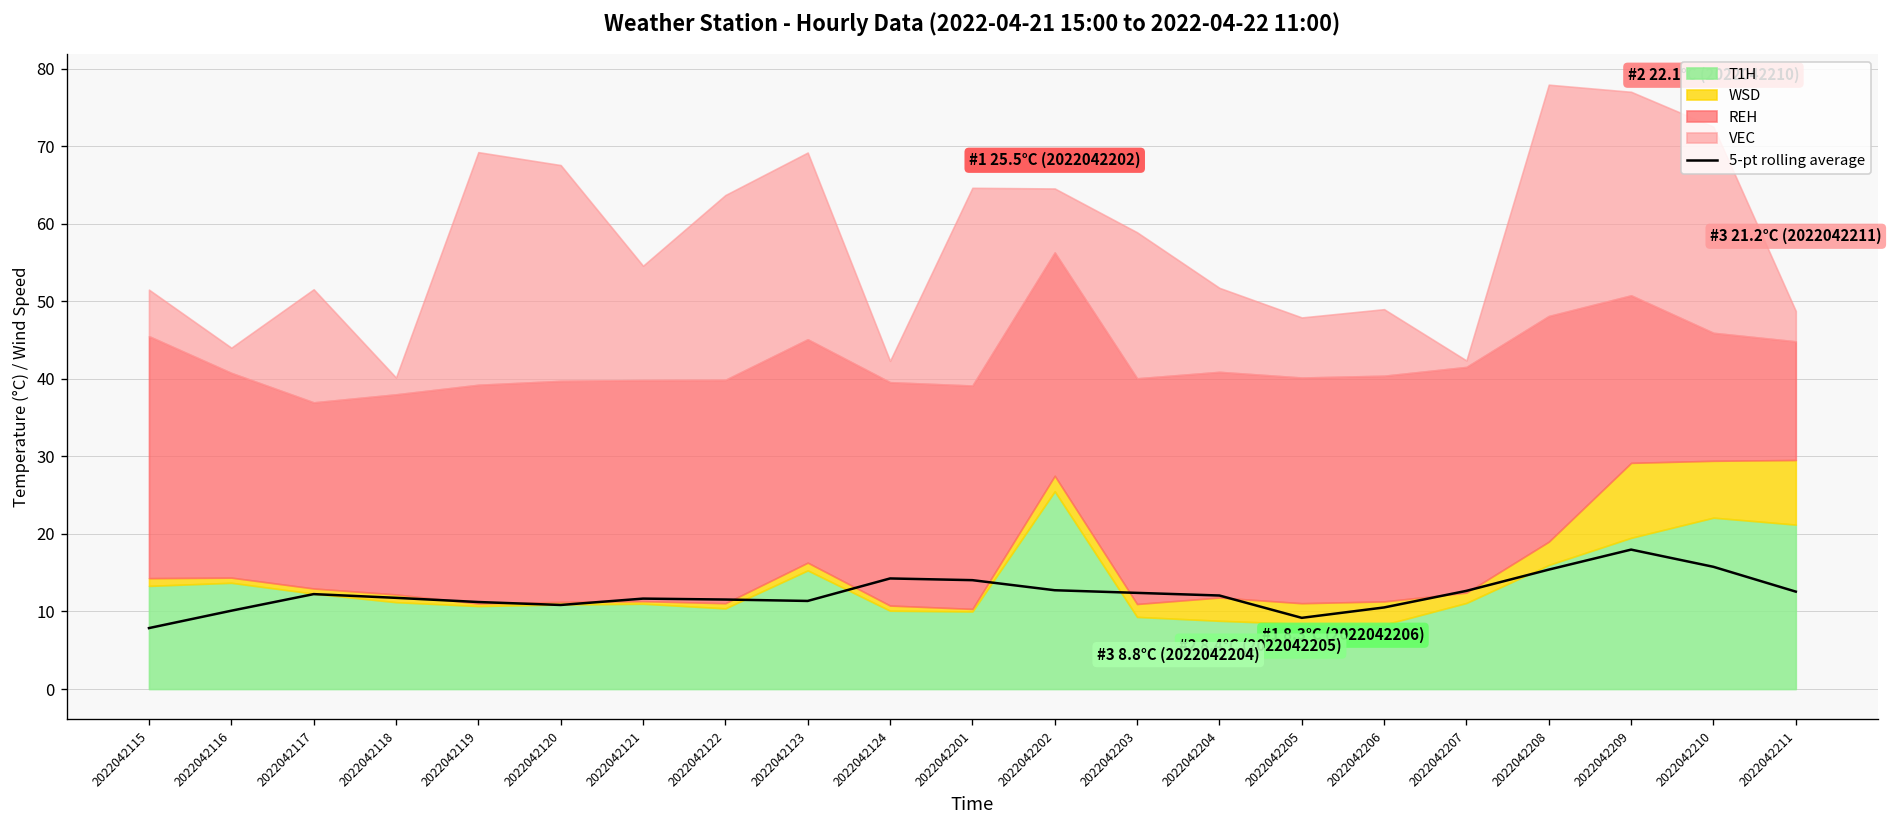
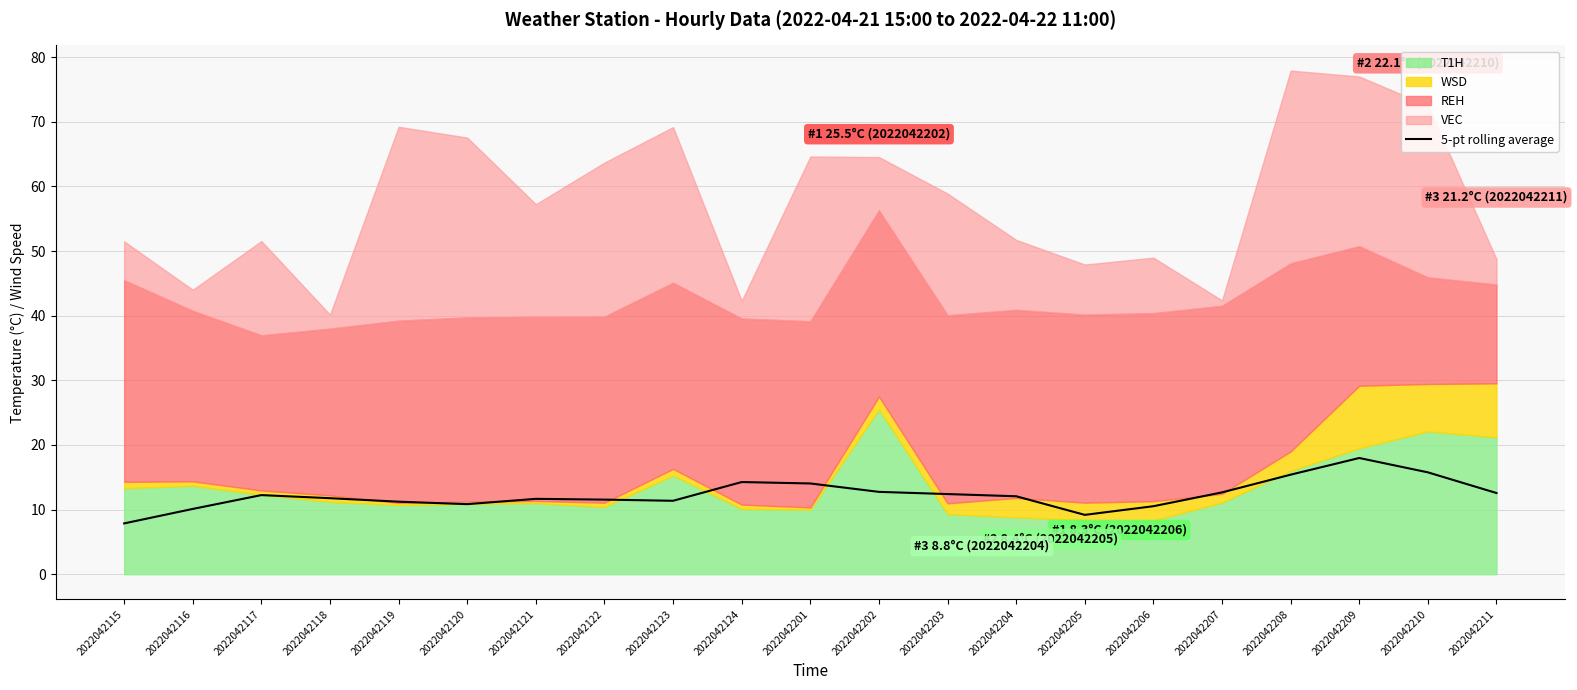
  {
    "5-pt rolling average": {
      "2022042115": 8,
      "2022042116": 10,
      "2022042118": 12,
      "2022042122": 12,
      "2022042123": 11,
      "2022042124": 14,
      "2022042201": 14,
      "2022042202": 13,
      "2022042203": 12,
      "2022042205": 9,
      "2022042206": 11,
      "2022042208": 15,
      "2022042209": 18,
      "2022042210": 16,
      "2022042211": 13
    },
    "T1H": {
      "2022042115": 13,
      "2022042116": 14,
      "2022042118": 11,
      "2022042122": 10,
      "2022042123": 15,
      "2022042124": 10,
      "2022042202": 26,
      "2022042203": 9,
      "2022042207": 11,
      "2022042208": 16,
      "2022042209": 20,
      "2022042210": 22,
      "2022042211": 21
    },
    "WSD": {
      "2022042115": 1,
      "2022042116": 1,
      "2022042117": 1,
      "2022042118": 1,
      "2022042122": 1,
      "2022042123": 1,
      "2022042124": 1,
      "2022042202": 2,
      "2022042203": 2,
      "2022042205": 3,
      "2022042206": 3,
      "2022042208": 3,
      "2022042209": 10,
      "2022042210": 7,
      "2022042211": 8
    },
    "REH": {
      "2022042115": 31,
      "2022042116": 26,
      "2022042117": 24,
      "2022042118": 26,
      "2022042119": 28,
      "2022042120": 29,
      "2022042121": 29,
      "2022042122": 29,
      "2022042123": 29,
      "2022042124": 29,
      "2022042201": 29,
      "2022042202": 29,
      "2022042203": 29,
      "2022042204": 29,
      "2022042205": 29,
      "2022042206": 29,
      "2022042207": 29,
      "2022042208": 29,
      "2022042209": 22,
      "2022042210": 17,
      "2022042211": 15
    },
    "VEC": {
      "2022042115": 6,
      "2022042116": 3,
      "2022042117": 15,
      "2022042118": 2,
      "2022042119": 30,
      "2022042120": 28,
-     "2022042121": 15,
+     "2022042121": 17,
      "2022042122": 24,
      "2022042123": 24,
      "2022042124": 3,
      "2022042202": 8,
      "2022042203": 19,
      "2022042204": 11,
      "2022042205": 8,
      "2022042206": 9,
      "2022042207": 1,
      "2022042208": 30,
      "2022042211": 4
    }
  }
